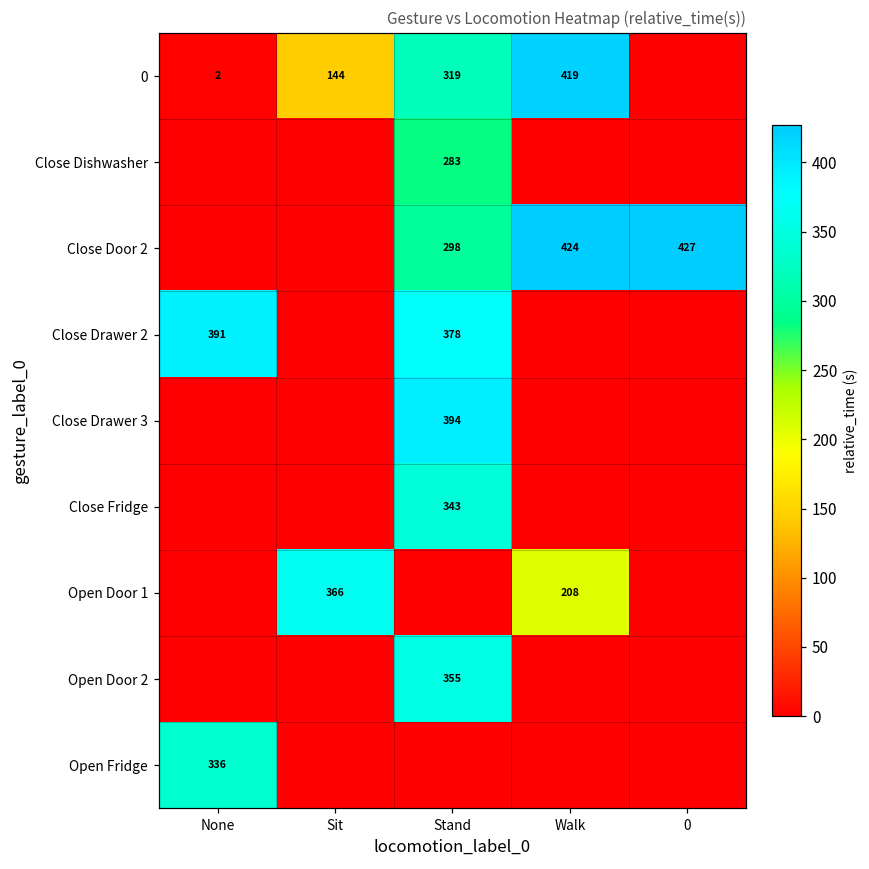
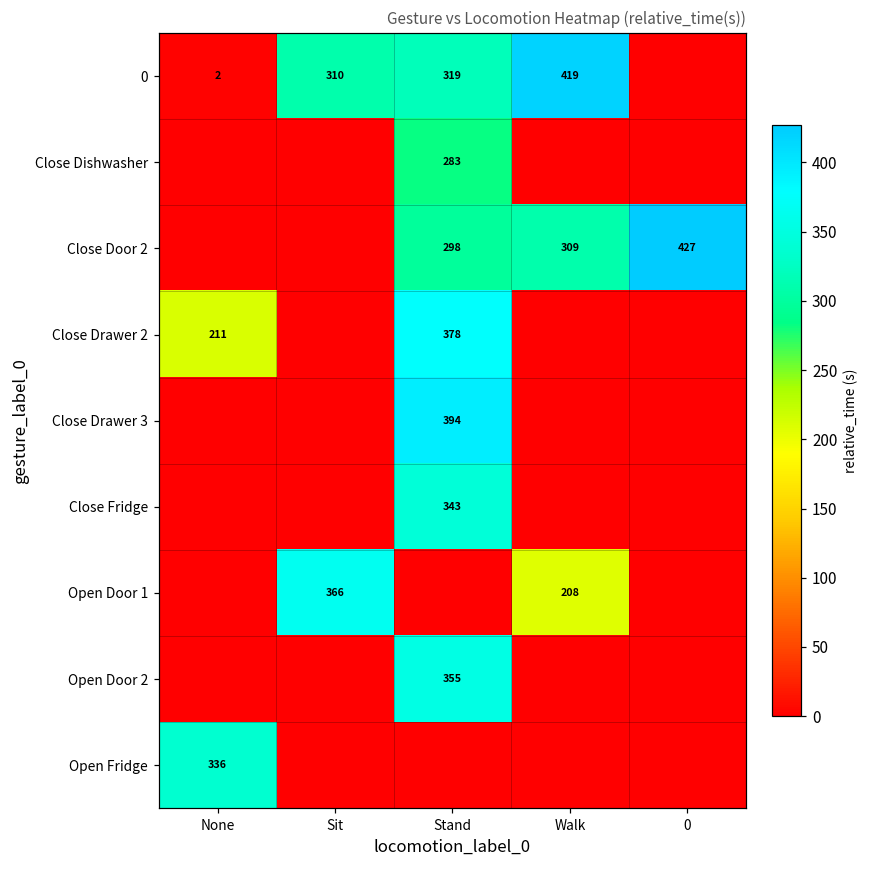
  {
    "0": {
      "None": 2,
-     "Sit": 144,
+     "Sit": 310,
      "Stand": 319,
      "Walk": 419
    },
    "Close Dishwasher": {
      "Stand": 283
    },
    "Close Door 2": {
      "Stand": 298,
-     "Walk": 424,
+     "Walk": 309,
      "0": 427
    },
    "Close Drawer 2": {
-     "None": 391,
+     "None": 211,
      "Stand": 378
    },
    "Close Drawer 3": {
      "Stand": 394
    },
    "Close Fridge": {
      "Stand": 343
    },
    "Open Door 1": {
      "Sit": 366,
      "Walk": 208
    },
    "Open Door 2": {
      "Stand": 355
    },
    "Open Fridge": {
      "None": 336
    }
  }
